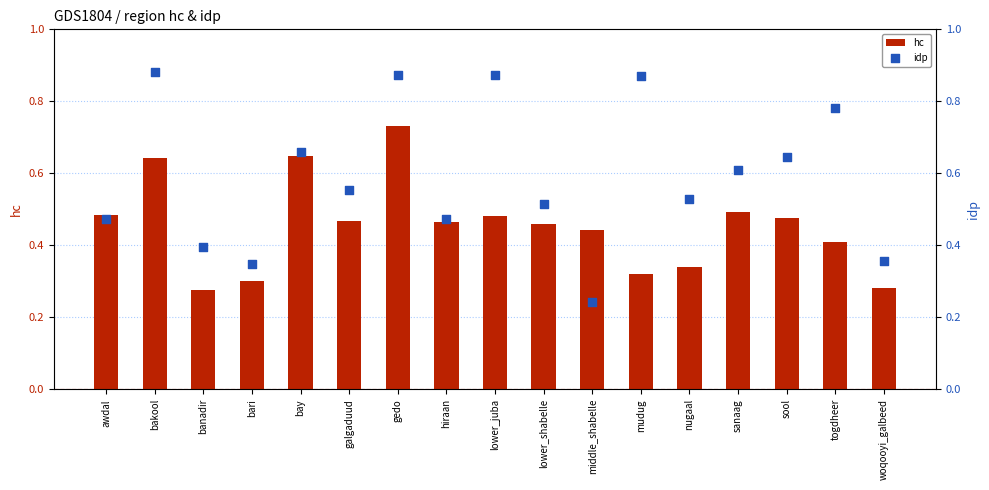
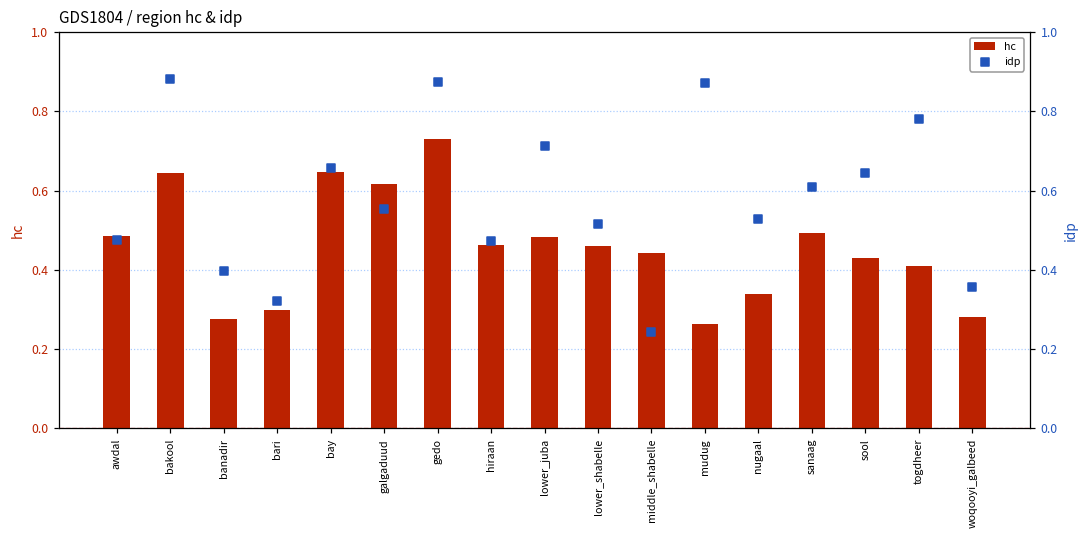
  {
    "hc": {
      "awdal": 0.48,
      "bakool": 0.64,
      "banadir": 0.28,
      "bari": 0.30,
      "bay": 0.65,
-     "galgaduud": 0.47,
+     "galgaduud": 0.62,
      "gedo": 0.73,
      "hiraan": 0.46,
      "lower_juba": 0.48,
      "lower_shabelle": 0.46,
      "middle_shabelle": 0.44,
-     "mudug": 0.32,
+     "mudug": 0.26,
      "nugaal": 0.34,
      "sanaag": 0.49,
-     "sool": 0.48,
+     "sool": 0.43,
      "togdheer": 0.41,
      "woqooyi_galbeed": 0.28
    },
    "idp": {
-     "bari": 0.35,
-     "lower_juba": 0.87
+     "bari": 0.32,
+     "lower_juba": 0.71
    }
  }
